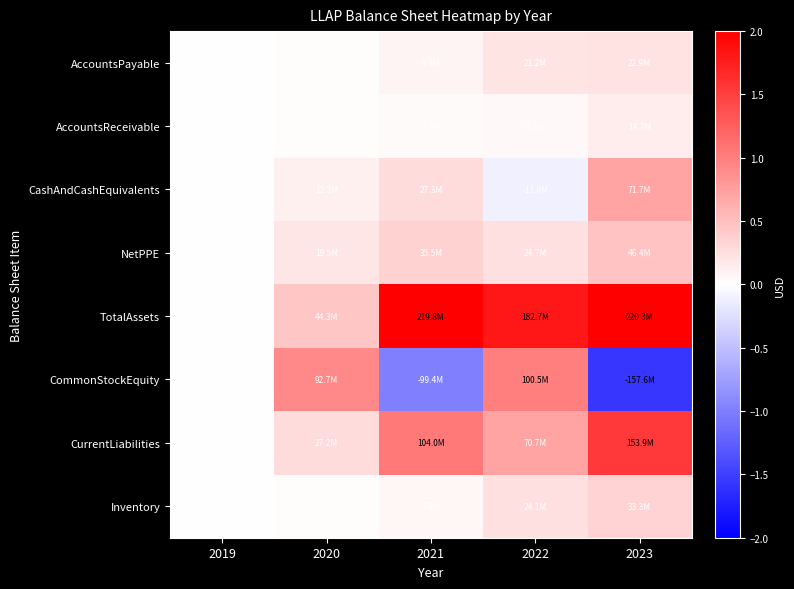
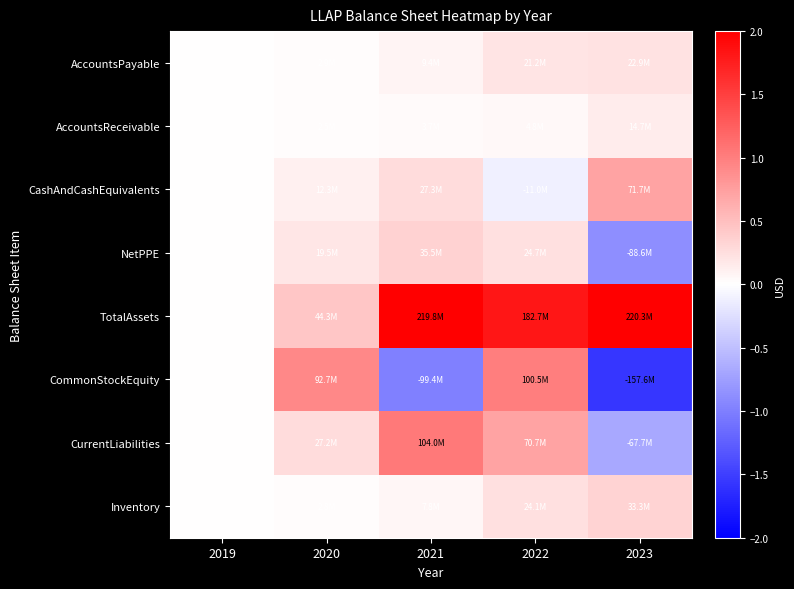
  {
    "CashAndCashEquivalents": {
      "2023": "71.7M"
    },
    "NetPPE": {
-     "2023": "46.4M"
+     "2023": "-88.6M"
    },
    "TotalAssets": {
      "2020": "44.3M",
      "2021": "219.8M",
      "2022": "182.7M",
      "2023": "220.3M"
    },
    "CommonStockEquity": {
      "2020": "92.7M",
      "2021": "-99.4M",
      "2022": "100.5M",
      "2023": "-157.6M"
    },
    "CurrentLiabilities": {
      "2021": "104.0M",
      "2022": "70.7M",
-     "2023": "153.9M"
+     "2023": "-67.7M"
    }
  }
